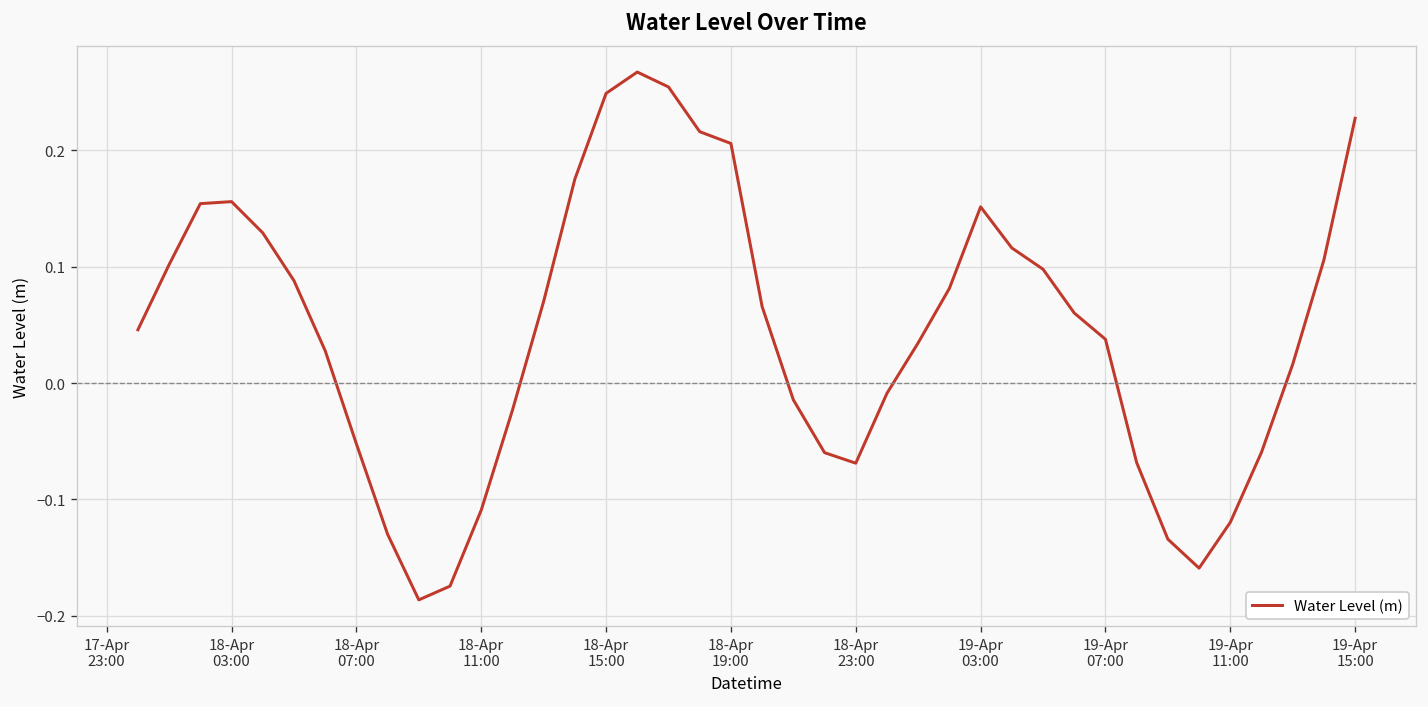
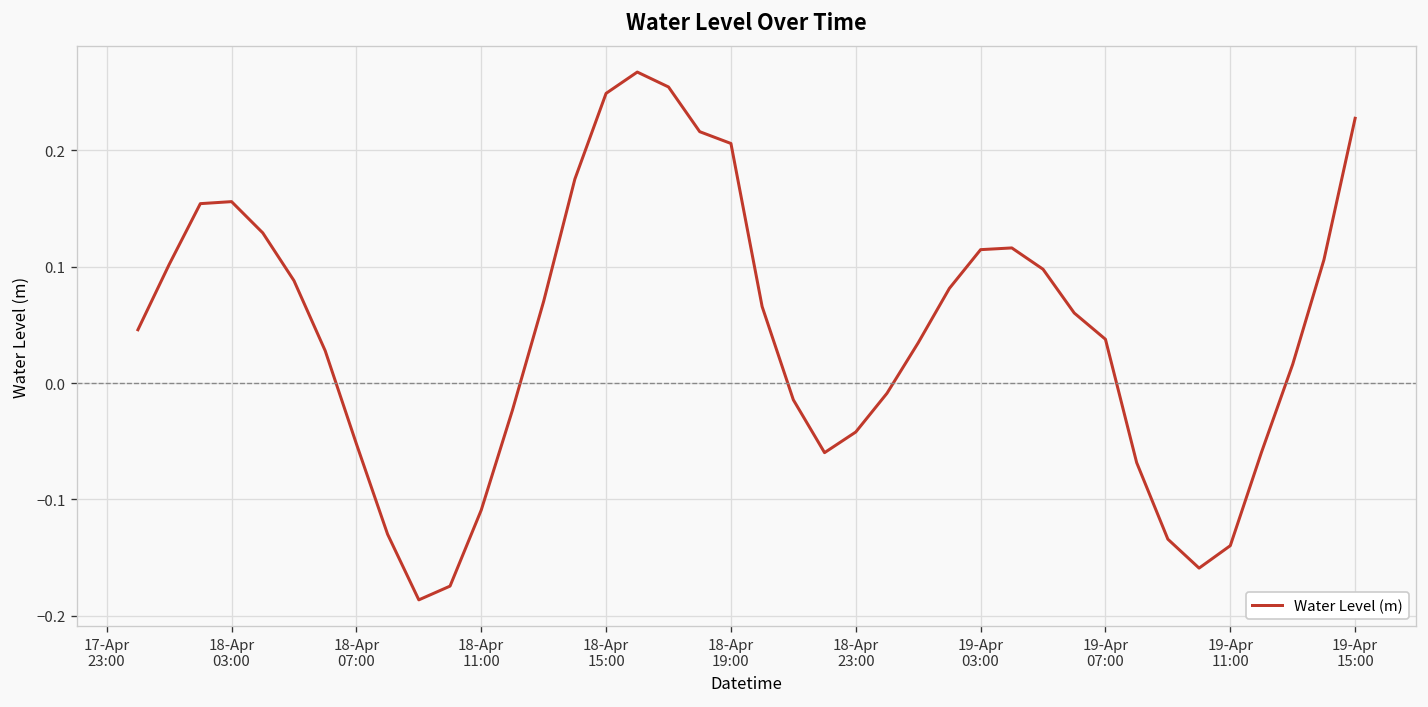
  {
    "18-Apr 03:00": 0.16,
    "18-Apr 07:00": -0.05,
    "18-Apr 11:00": -0.11,
    "18-Apr 15:00": 0.25,
    "18-Apr 19:00": 0.21,
-   "18-Apr 23:00": -0.07,
-   "19-Apr 03:00": 0.15,
+   "18-Apr 23:00": -0.04,
+   "19-Apr 03:00": 0.11,
    "19-Apr 07:00": 0.04,
-   "19-Apr 11:00": -0.12,
+   "19-Apr 11:00": -0.14,
    "19-Apr 15:00": 0.23
  }
